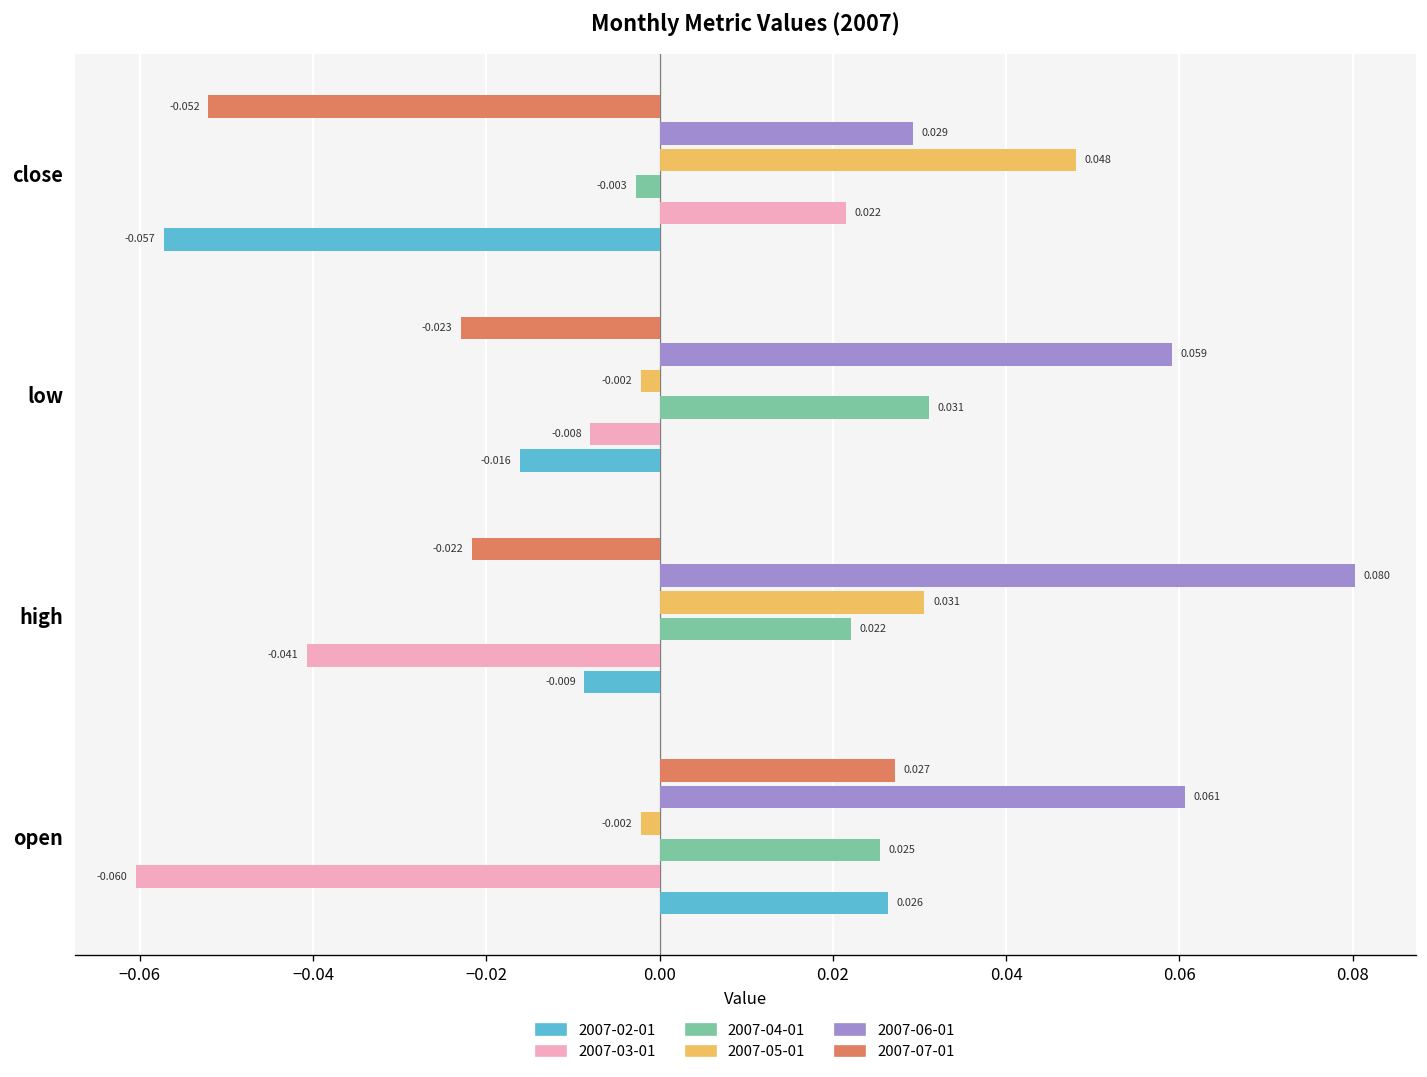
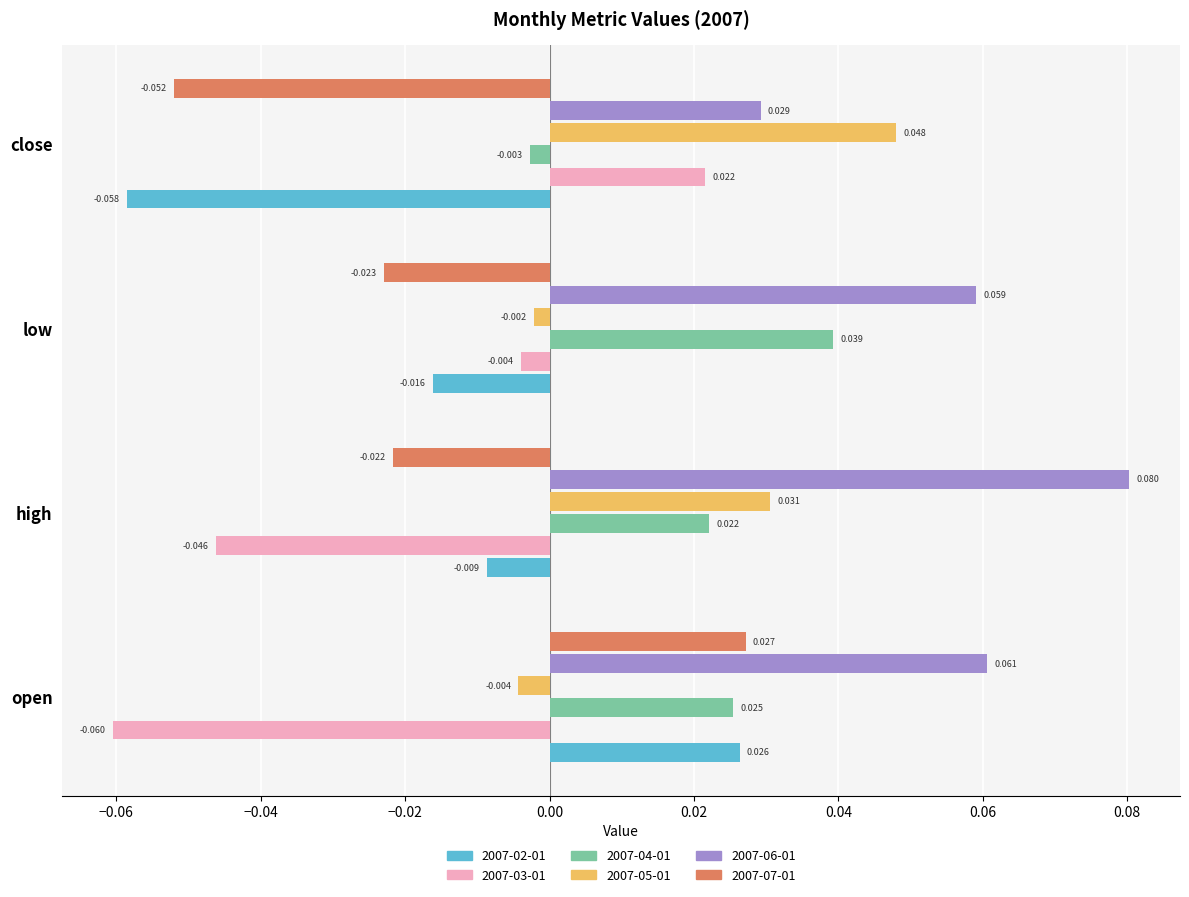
  {
    "2007-02-01": {
-     "close": -0.057,
+     "close": -0.058,
      "low": -0.016,
      "high": -0.009,
      "open": 0.026
    },
    "2007-03-01": {
      "close": 0.022,
-     "low": -0.008,
-     "high": -0.041,
+     "low": -0.004,
+     "high": -0.046,
      "open": -0.060
    },
    "2007-04-01": {
      "close": -0.003,
-     "low": 0.031,
+     "low": 0.039,
      "high": 0.022,
      "open": 0.025
    },
    "2007-05-01": {
      "close": 0.048,
      "low": -0.002,
      "high": 0.031,
-     "open": -0.002
+     "open": -0.004
    },
    "2007-06-01": {
      "close": 0.029,
      "low": 0.059,
      "high": 0.080,
      "open": 0.061
    },
    "2007-07-01": {
      "close": -0.052,
      "low": -0.023,
      "high": -0.022,
      "open": 0.027
    }
  }
